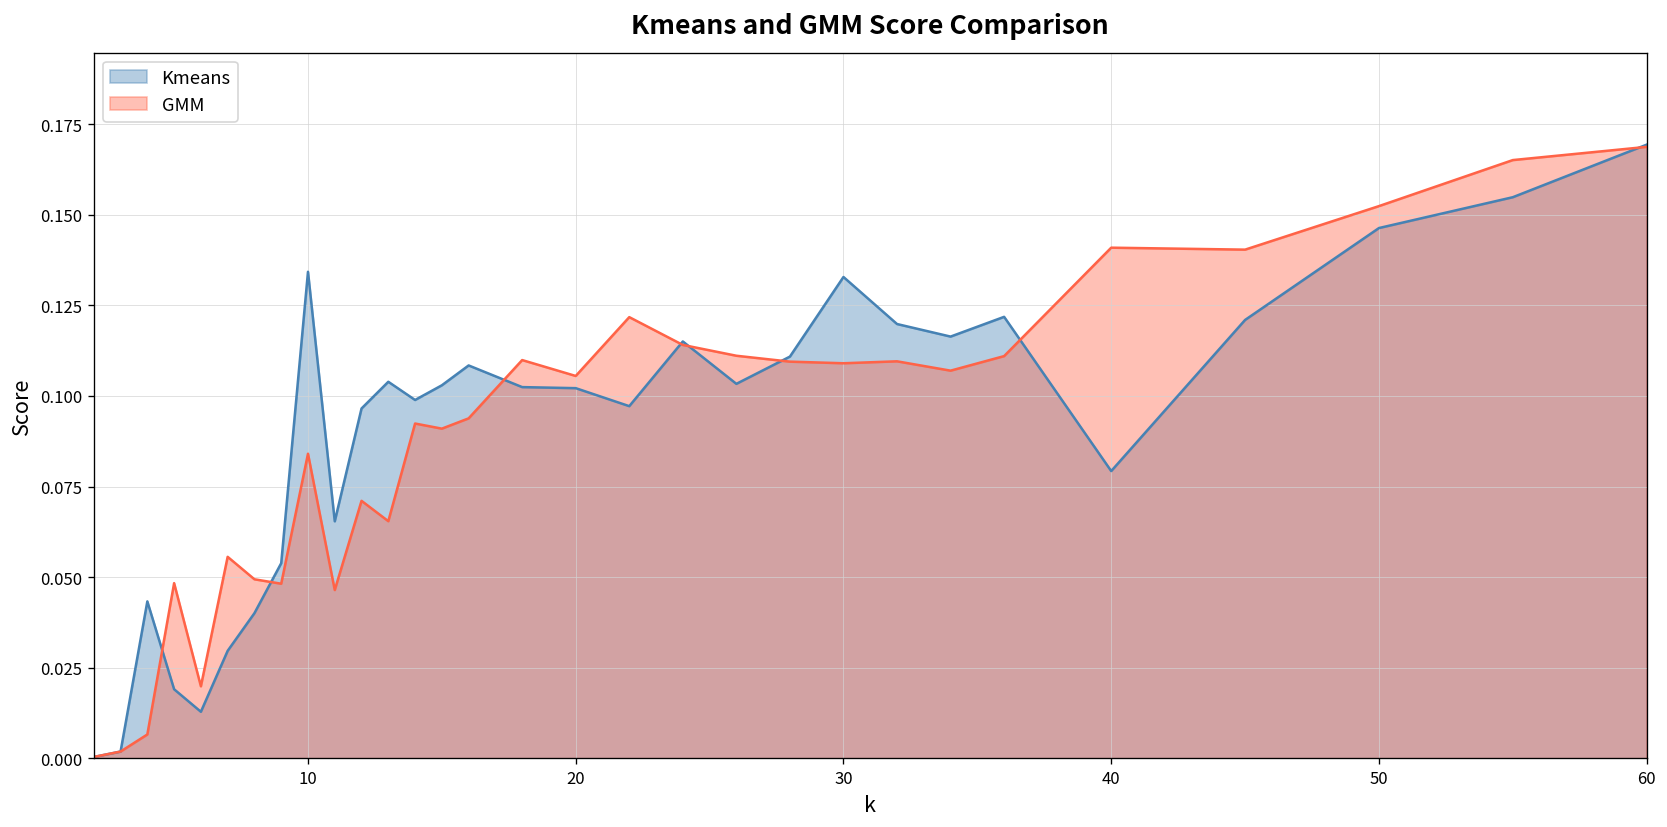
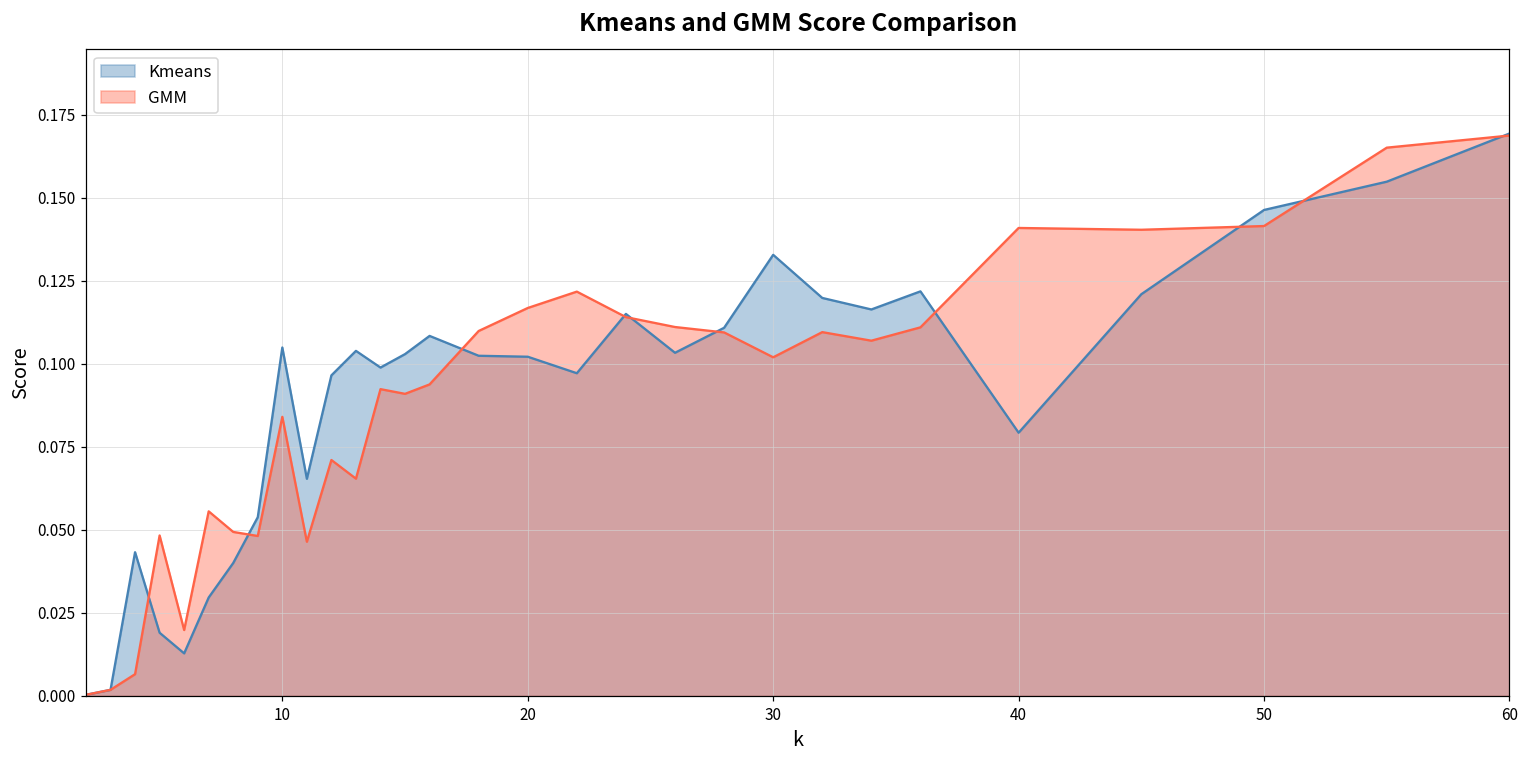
  {
    "Kmeans": {
-     "10": 0.134,
+     "10": 0.105,
      "20": 0.102,
      "30": 0.133,
      "40": 0.079,
      "50": 0.146
    },
    "GMM": {
      "10": 0.084,
-     "20": 0.106,
-     "30": 0.109,
+     "20": 0.117,
+     "30": 0.102,
      "40": 0.141,
-     "50": 0.152
+     "50": 0.142
    }
  }
